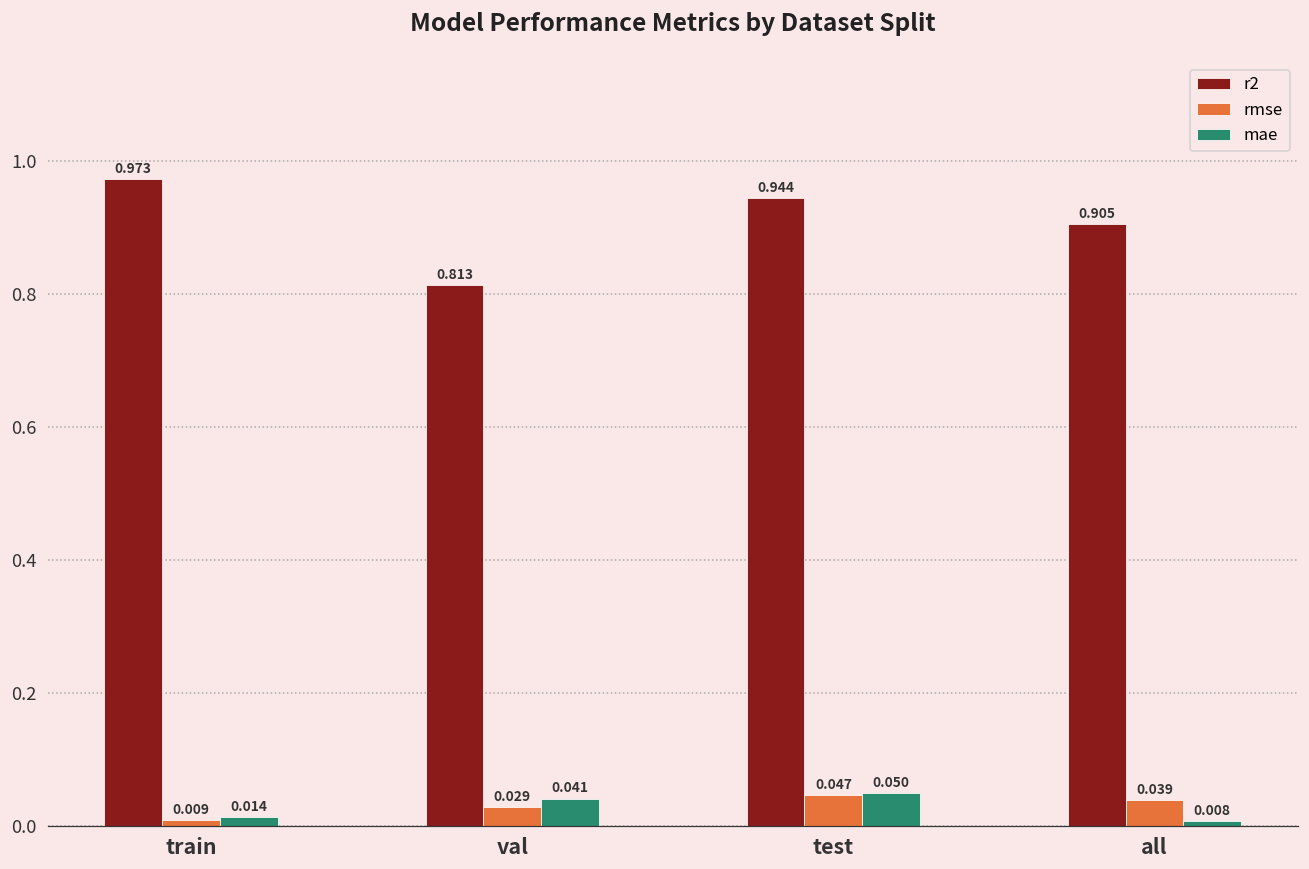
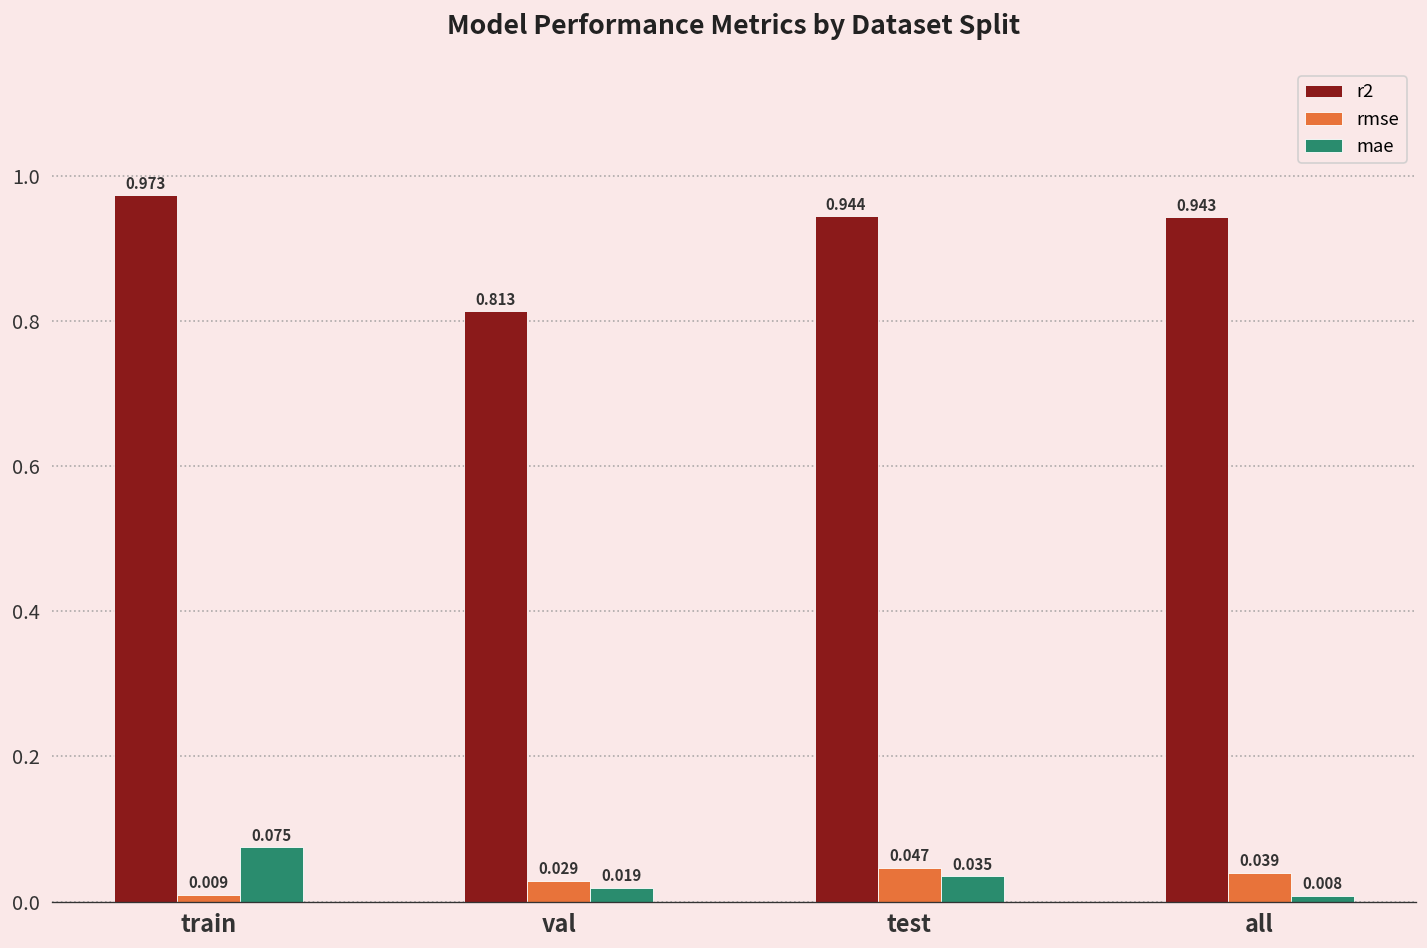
  {
    "r2": {
      "train": 0.973,
      "val": 0.813,
      "test": 0.944,
-     "all": 0.905
+     "all": 0.943
    },
    "rmse": {
      "train": 0.009,
      "val": 0.029,
      "test": 0.047,
      "all": 0.039
    },
    "mae": {
-     "train": 0.014,
-     "val": 0.041,
-     "test": 0.050,
+     "train": 0.075,
+     "val": 0.019,
+     "test": 0.035,
      "all": 0.008
    }
  }
